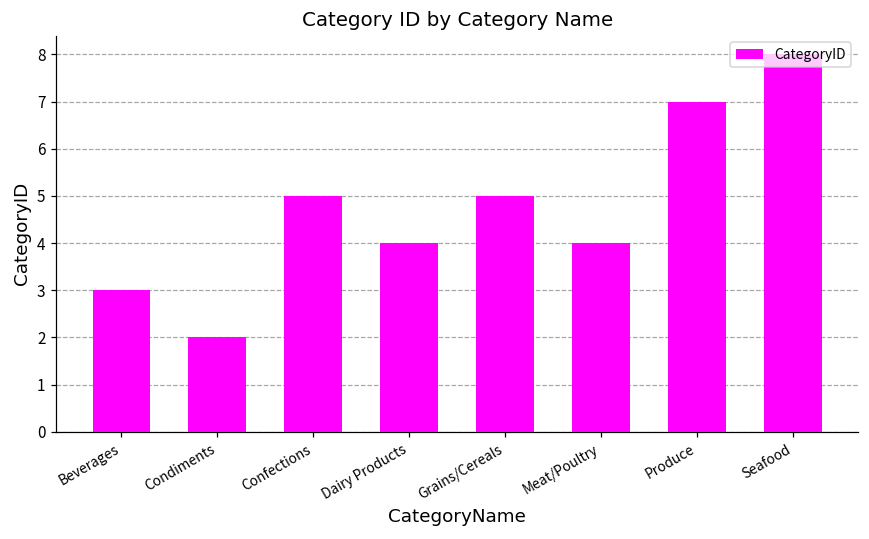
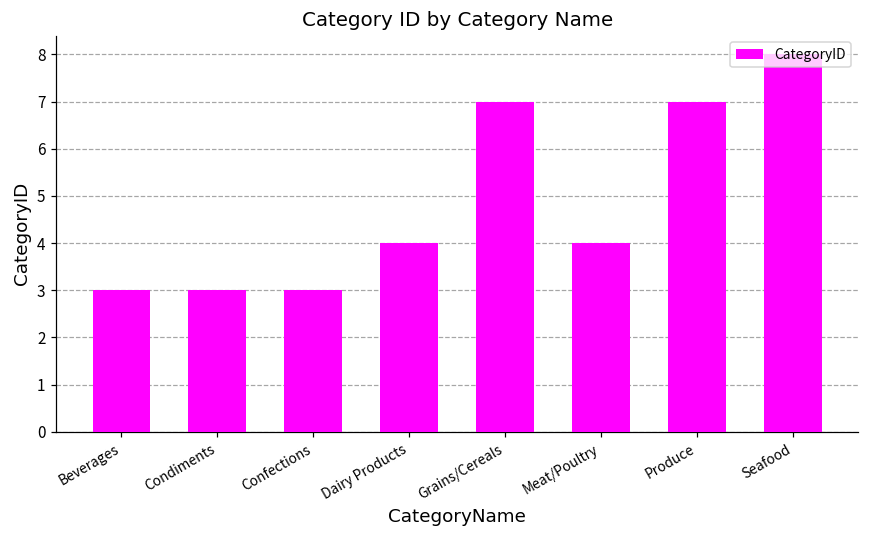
  {
    "Beverages": 3,
-   "Condiments": 2,
-   "Confections": 5,
+   "Condiments": 3,
+   "Confections": 3,
    "Dairy Products": 4,
-   "Grains/Cereals": 5,
+   "Grains/Cereals": 7,
    "Meat/Poultry": 4,
    "Produce": 7
  }
